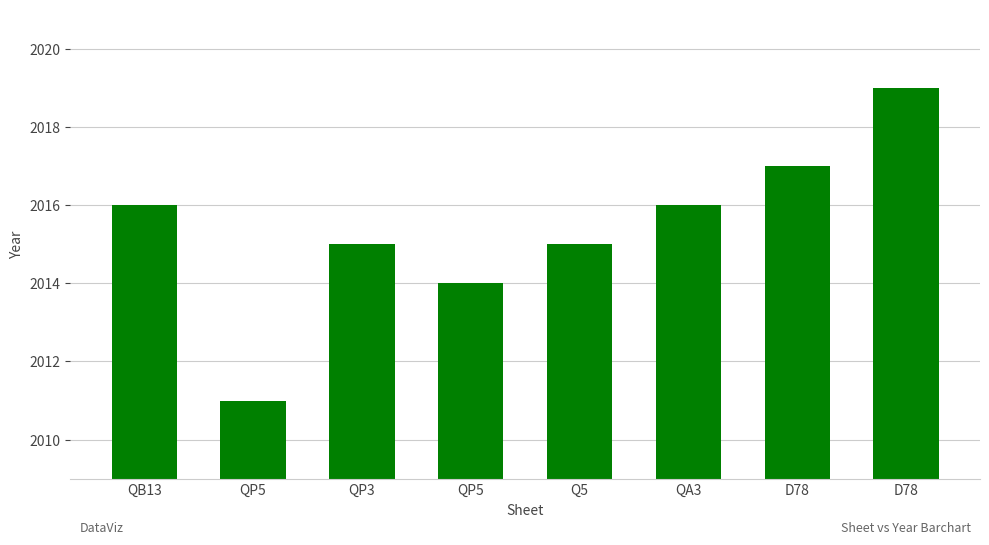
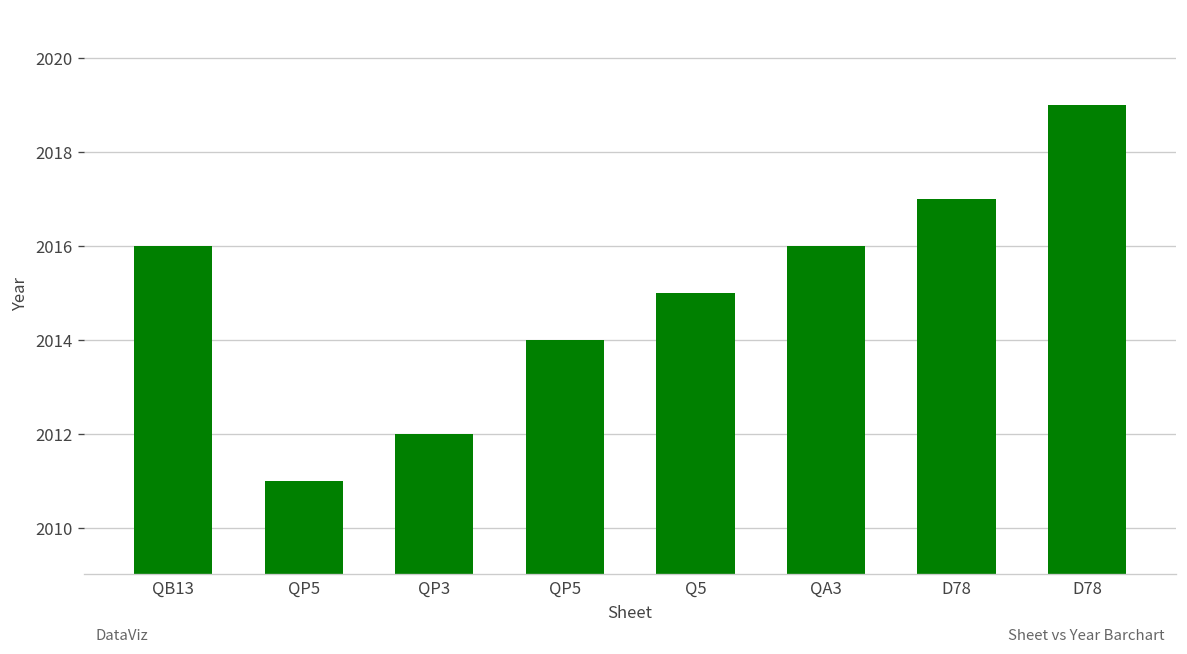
  {
    "QB13": 2016,
-   "QP3": 2015,
+   "QP3": 2012,
    "Q5": 2015,
    "QA3": 2016
  }
